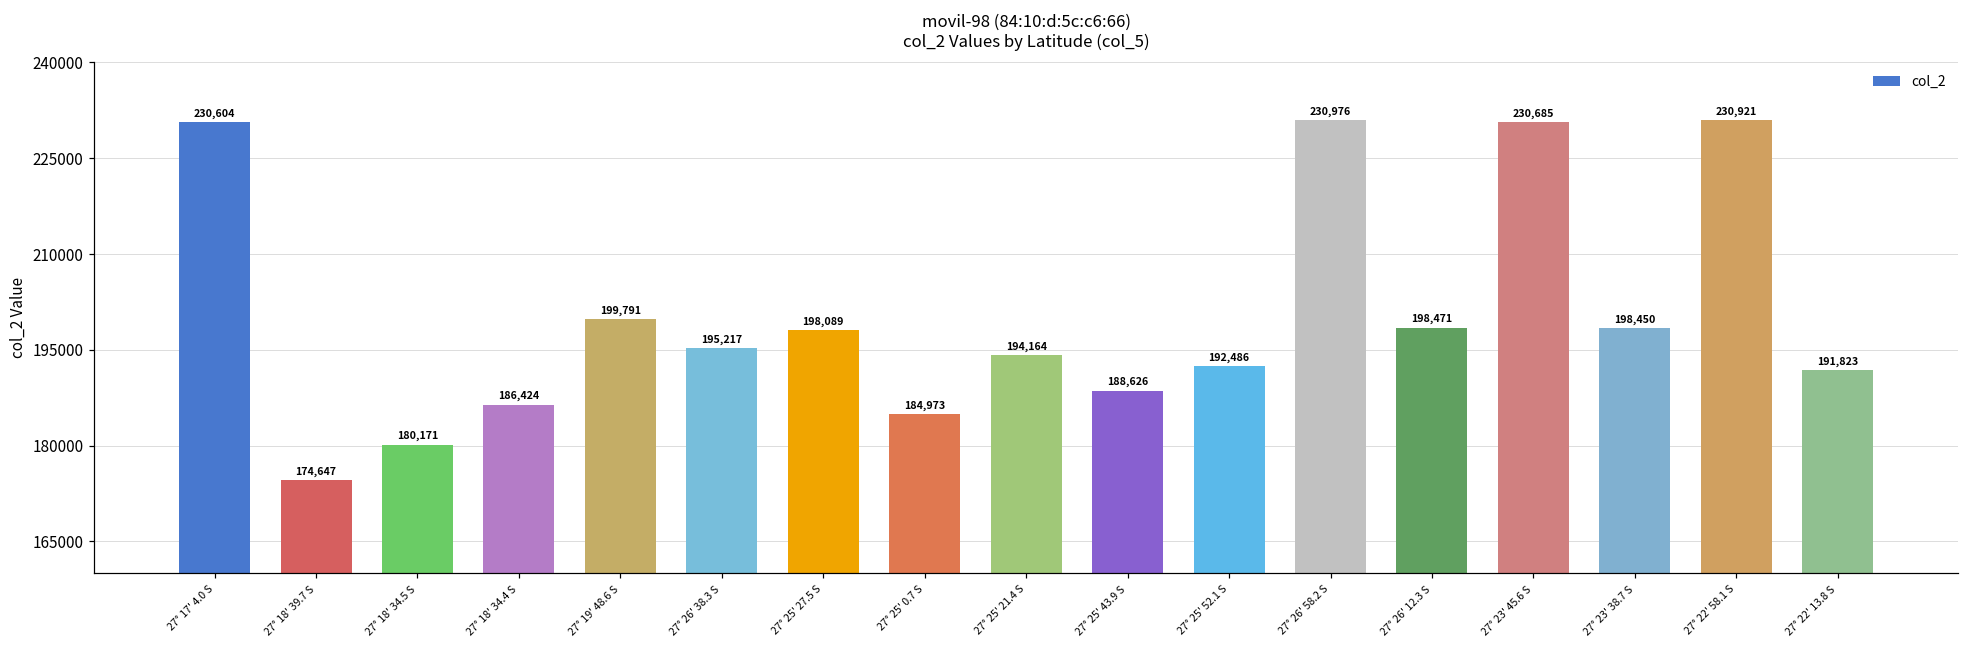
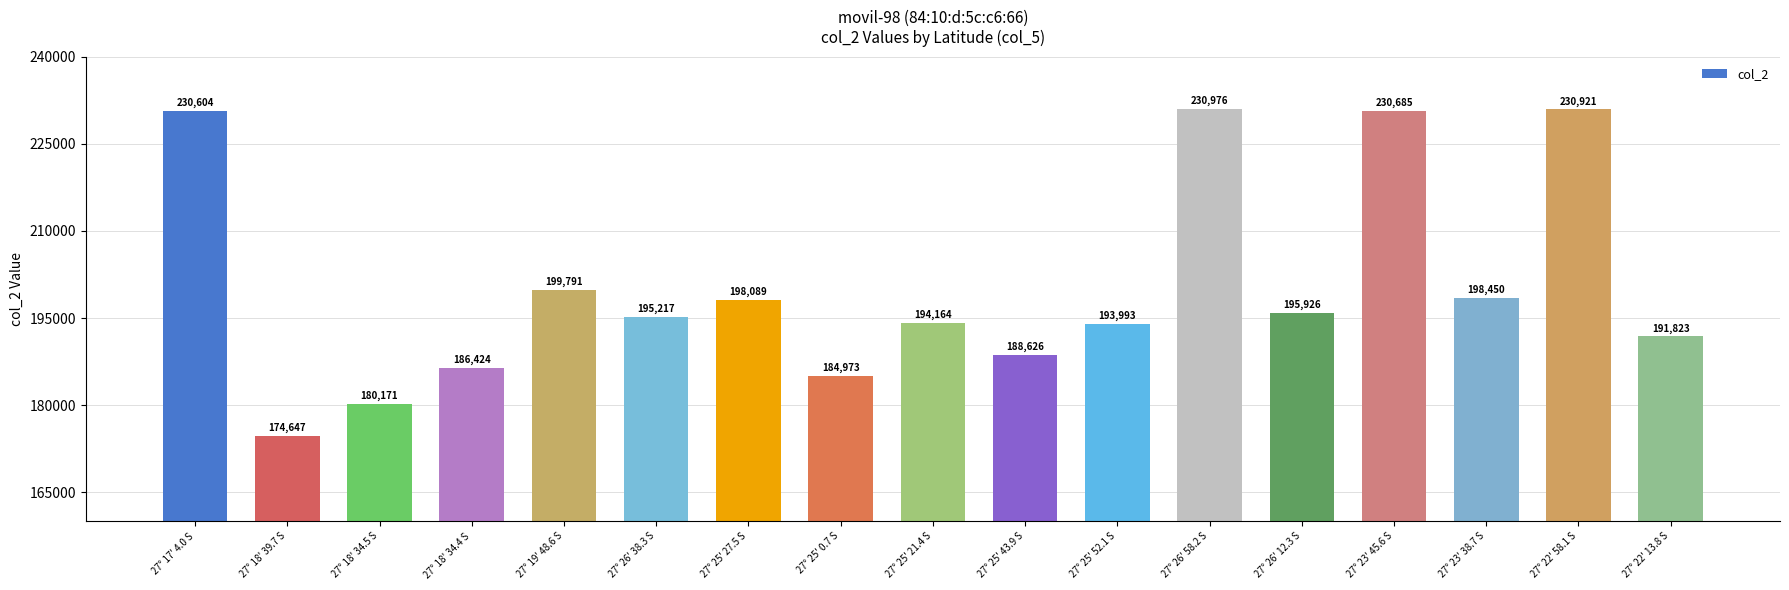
  {
    "27° 17' 4.0 S": "230,604",
    "27° 18' 39.7 S": "174,647",
    "27° 18' 34.5 S": "180,171",
    "27° 18' 34.4 S": "186,424",
    "27° 19' 48.6 S": "199,791",
    "27° 26' 38.3 S": "195,217",
    "27° 25' 27.5 S": "198,089",
    "27° 25' 0.7 S": "184,973",
    "27° 25' 21.4 S": "194,164",
    "27° 25' 43.9 S": "188,626",
-   "27° 25' 52.1 S": "192,486",
+   "27° 25' 52.1 S": "193,993",
    "27° 26' 58.2 S": "230,976",
-   "27° 26' 12.3 S": "198,471",
+   "27° 26' 12.3 S": "195,926",
    "27° 23' 45.6 S": "230,685",
    "27° 23' 38.7 S": "198,450",
    "27° 22' 58.1 S": "230,921",
    "27° 22' 13.8 S": "191,823"
  }
